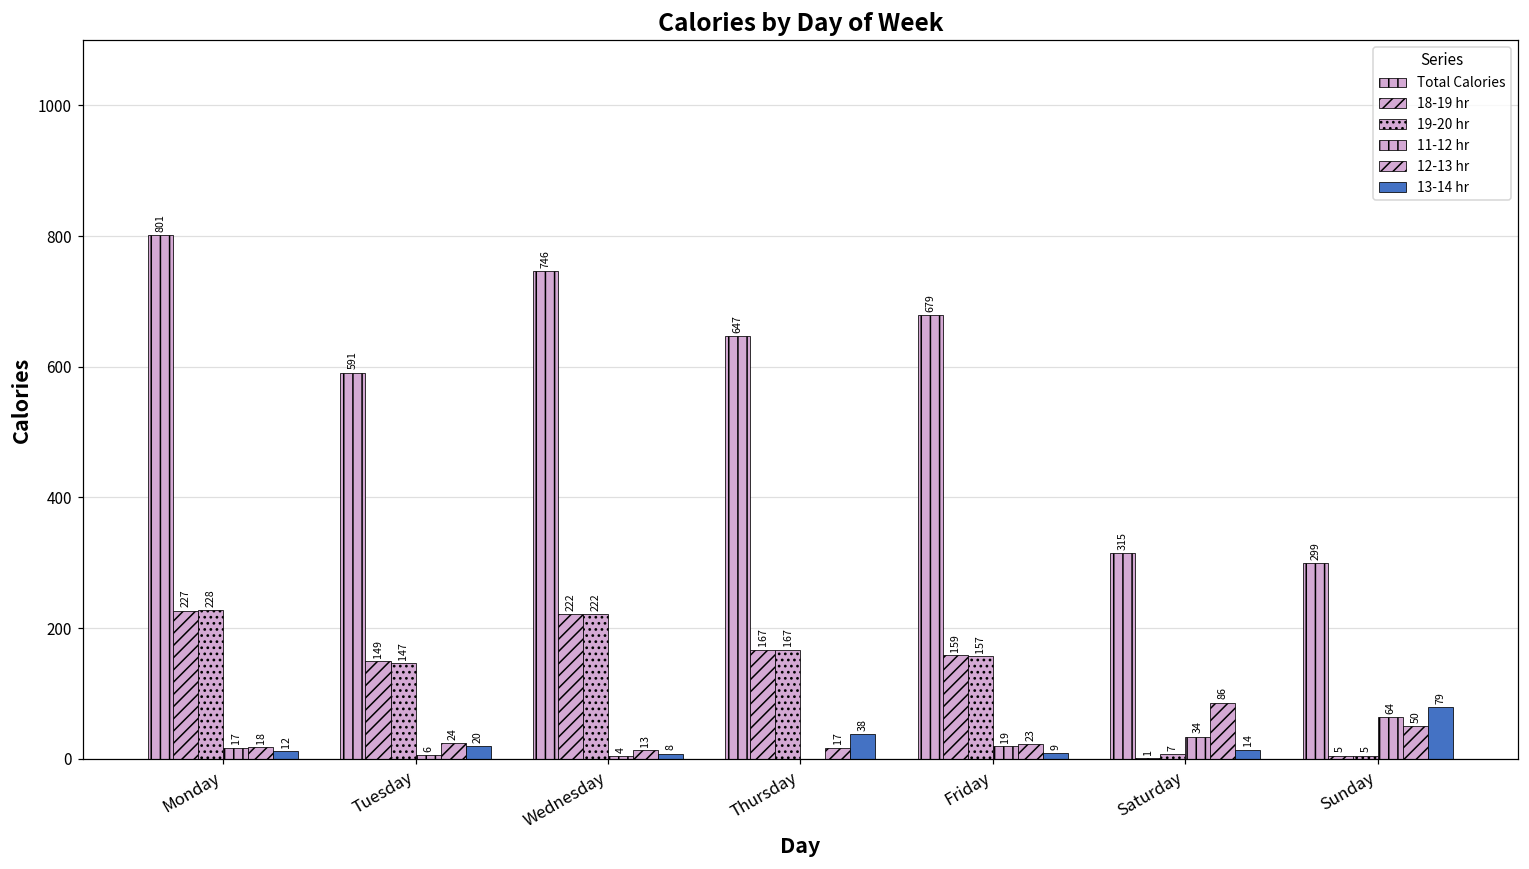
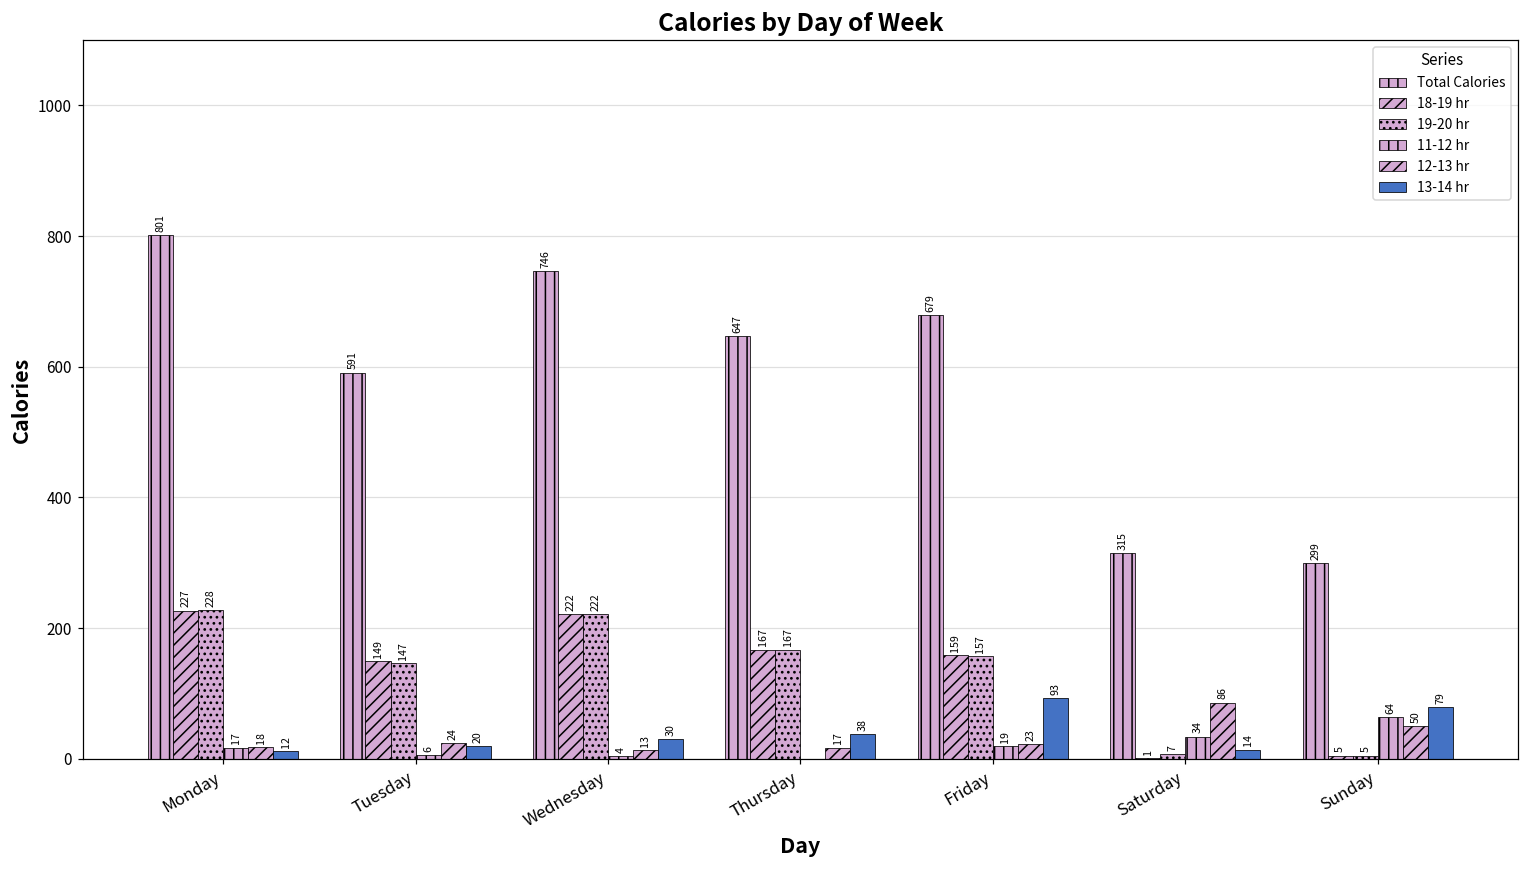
  {
    "13-14 hr": {
      "Monday": 12,
      "Tuesday": 20,
-     "Wednesday": 8,
+     "Wednesday": 30,
      "Thursday": 38,
-     "Friday": 9,
+     "Friday": 93,
      "Saturday": 14,
      "Sunday": 79
    }
  }
